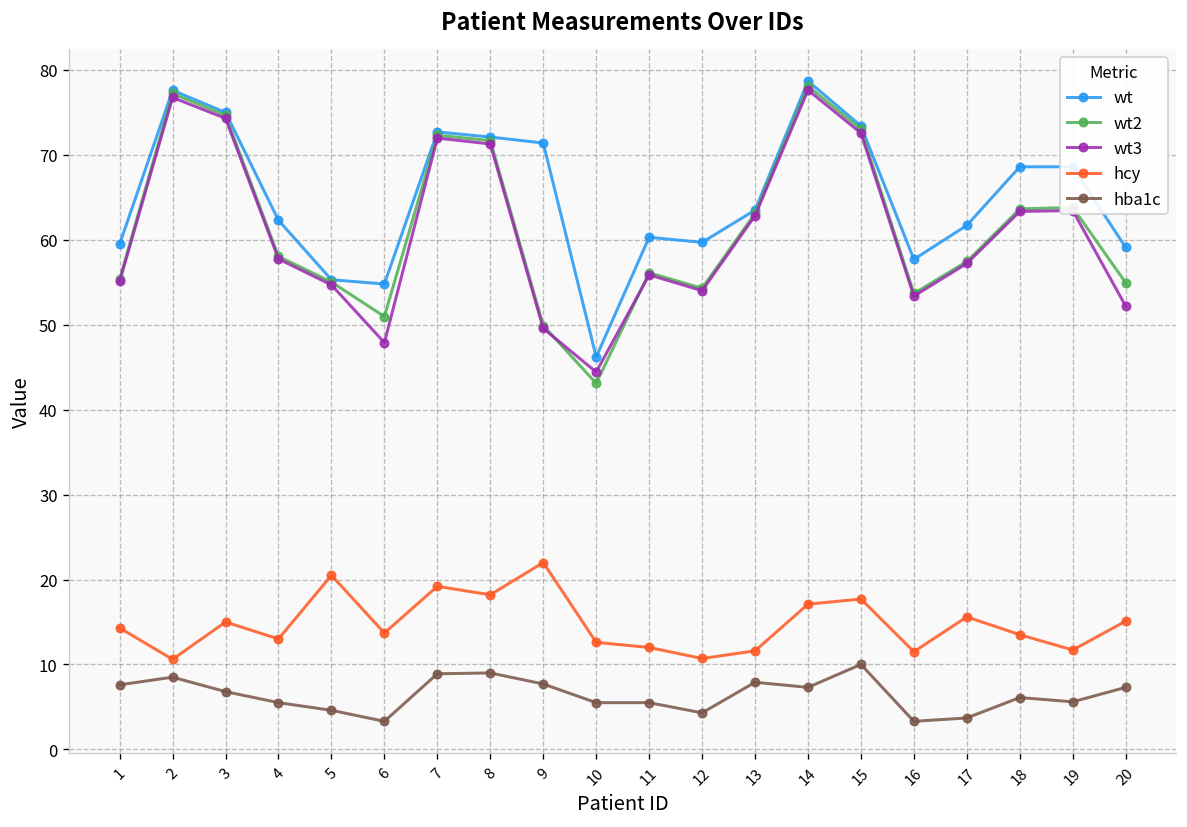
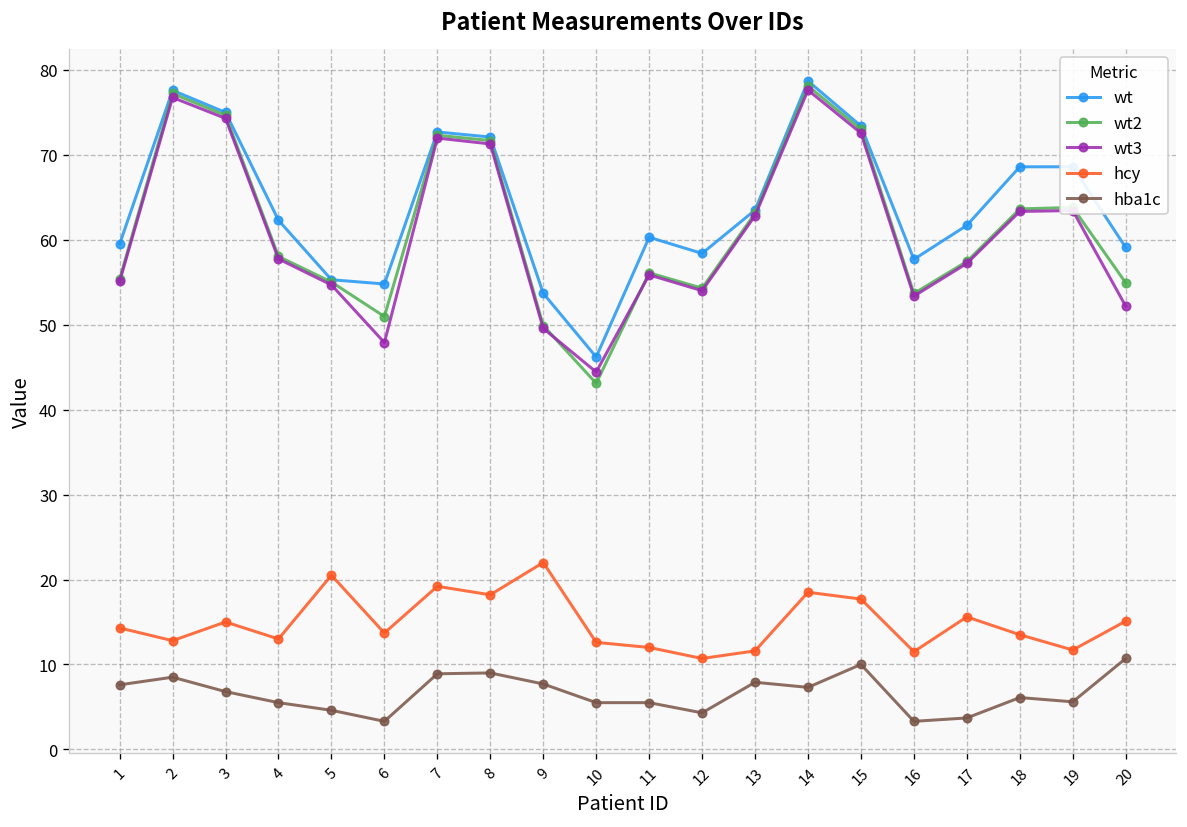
  {
    "wt": {
      "1": 60,
      "2": 78,
      "4": 62,
      "6": 55,
      "7": 73,
      "8": 72,
-     "9": 71,
+     "9": 54,
      "10": 46,
      "11": 60,
-     "12": 60,
+     "12": 58,
      "13": 64,
      "14": 79,
      "15": 73,
      "16": 58,
      "17": 62,
      "18": 69,
      "20": 59
    },
    "wt2": {
      "2": 77,
      "6": 51,
      "8": 72,
      "10": 43,
      "14": 78,
      "15": 73,
      "20": 55
    },
    "wt3": {
      "2": 77,
      "6": 48,
      "8": 71,
      "10": 44,
      "14": 78,
      "15": 73,
      "20": 52
    },
    "hcy": {
      "1": 14,
-     "2": 11,
+     "2": 13,
      "3": 15,
      "4": 13,
      "5": 21,
      "6": 14,
      "7": 19,
      "8": 18,
      "9": 22,
      "10": 13,
      "11": 12,
      "12": 11,
      "13": 12,
-     "14": 17,
+     "14": 19,
      "15": 18,
      "16": 12,
      "17": 16,
      "18": 14,
      "19": 12,
      "20": 15
    },
    "hba1c": {
      "1": 8,
      "2": 9,
      "3": 7,
      "4": 6,
      "5": 5,
      "6": 3,
      "7": 9,
      "8": 9,
      "9": 8,
      "10": 6,
      "11": 6,
      "12": 4,
      "13": 8,
      "14": 7,
      "15": 10,
      "16": 3,
      "17": 4,
      "18": 6,
      "19": 6,
-     "20": 7
+     "20": 11
    }
  }
